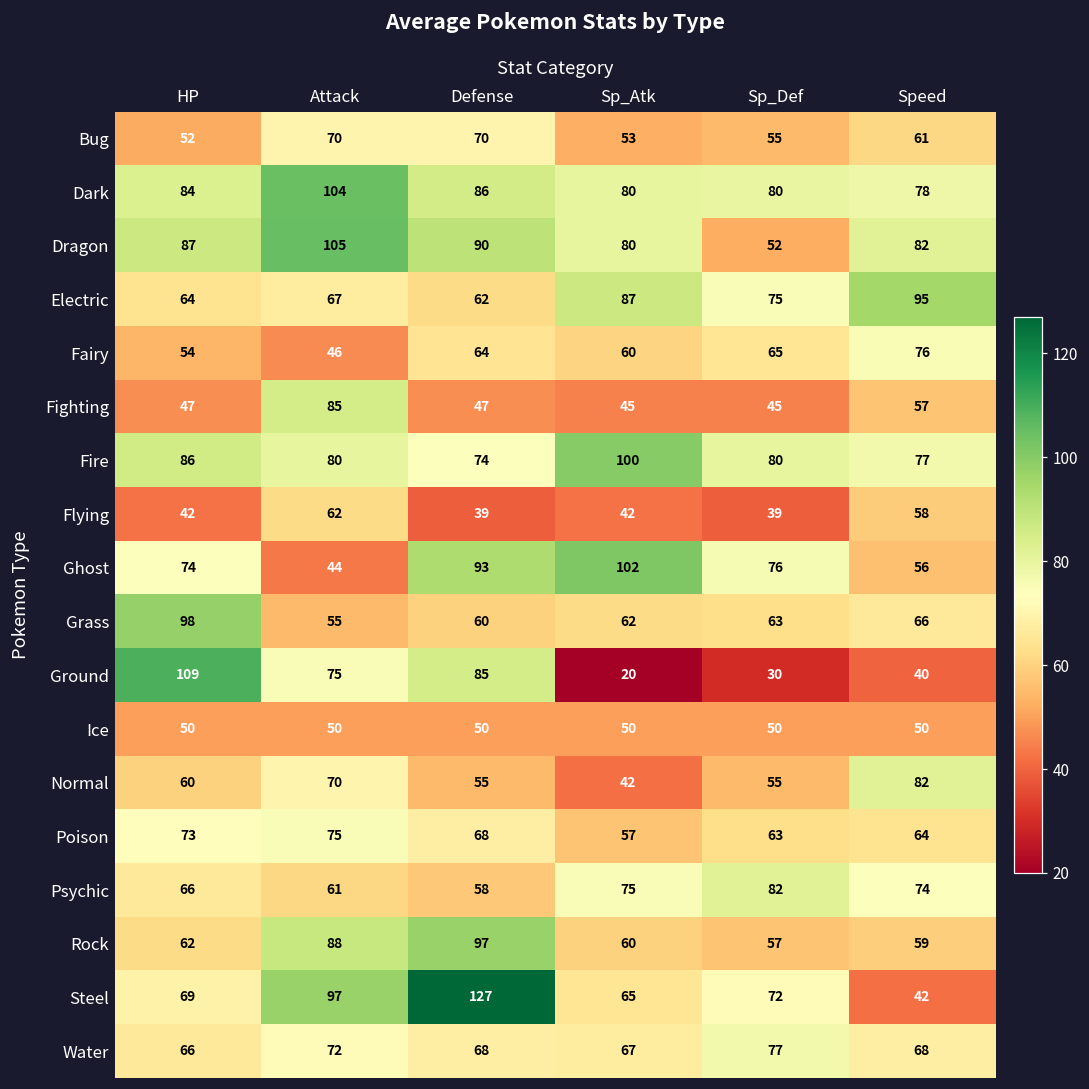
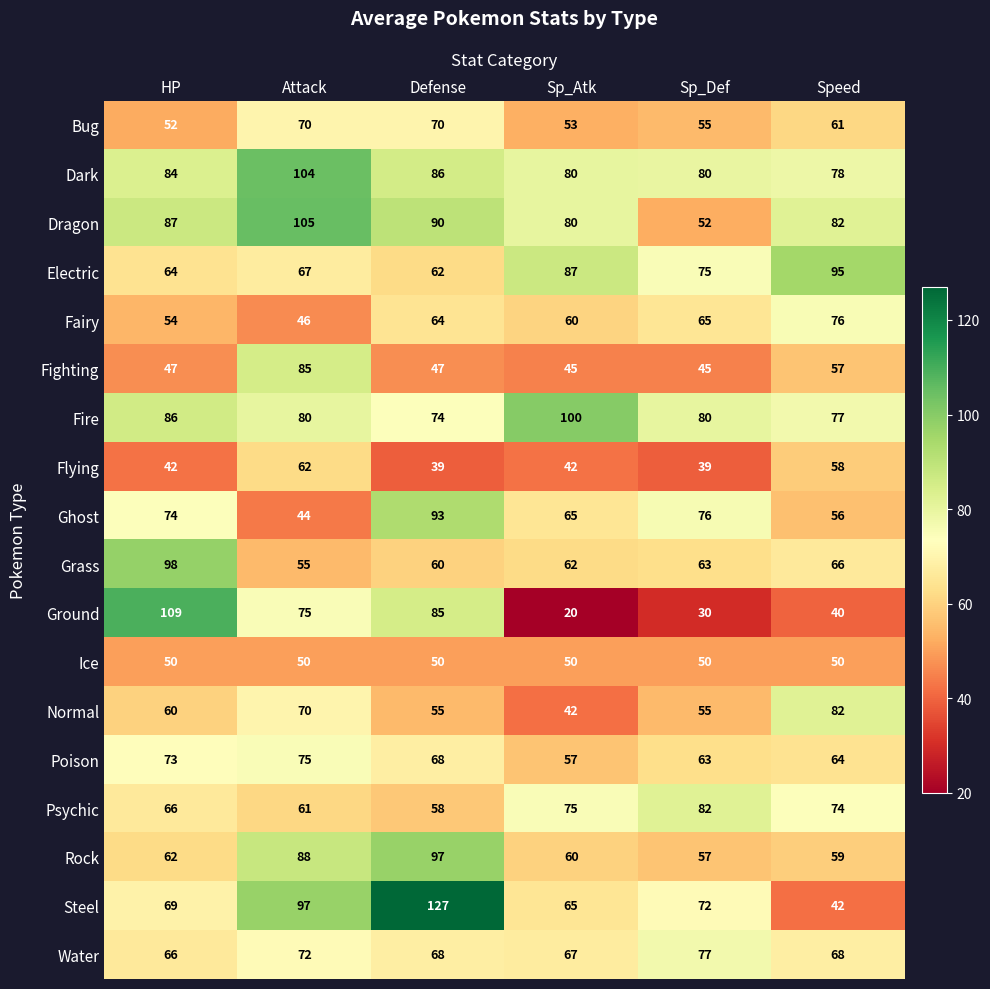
  {
    "Bug": {
      "HP": 52,
      "Attack": 70,
      "Defense": 70,
      "Sp_Atk": 53,
      "Sp_Def": 55,
      "Speed": 61
    },
    "Dark": {
      "HP": 84,
      "Attack": 104,
      "Defense": 86,
      "Sp_Atk": 80,
      "Sp_Def": 80,
      "Speed": 78
    },
    "Dragon": {
      "HP": 87,
      "Attack": 105,
      "Defense": 90,
      "Sp_Atk": 80,
      "Sp_Def": 52,
      "Speed": 82
    },
    "Electric": {
      "HP": 64,
      "Attack": 67,
      "Defense": 62,
      "Sp_Atk": 87,
      "Sp_Def": 75,
      "Speed": 95
    },
    "Fairy": {
      "HP": 54,
      "Attack": 46,
      "Defense": 64,
      "Sp_Atk": 60,
      "Sp_Def": 65,
      "Speed": 76
    },
    "Fighting": {
      "HP": 47,
      "Attack": 85,
      "Defense": 47,
      "Sp_Atk": 45,
      "Sp_Def": 45,
      "Speed": 57
    },
    "Fire": {
      "HP": 86,
      "Attack": 80,
      "Defense": 74,
      "Sp_Atk": 100,
      "Sp_Def": 80,
      "Speed": 77
    },
    "Flying": {
      "HP": 42,
      "Attack": 62,
      "Defense": 39,
      "Sp_Atk": 42,
      "Sp_Def": 39,
      "Speed": 58
    },
    "Ghost": {
      "HP": 74,
      "Attack": 44,
      "Defense": 93,
-     "Sp_Atk": 102,
+     "Sp_Atk": 65,
      "Sp_Def": 76,
      "Speed": 56
    },
    "Grass": {
      "HP": 98,
      "Attack": 55,
      "Defense": 60,
      "Sp_Atk": 62,
      "Sp_Def": 63,
      "Speed": 66
    },
    "Ground": {
      "HP": 109,
      "Attack": 75,
      "Defense": 85,
      "Sp_Atk": 20,
      "Sp_Def": 30,
      "Speed": 40
    },
    "Ice": {
      "HP": 50,
      "Attack": 50,
      "Defense": 50,
      "Sp_Atk": 50,
      "Sp_Def": 50,
      "Speed": 50
    },
    "Normal": {
      "HP": 60,
      "Attack": 70,
      "Defense": 55,
      "Sp_Atk": 42,
      "Sp_Def": 55,
      "Speed": 82
    },
    "Poison": {
      "HP": 73,
      "Attack": 75,
      "Defense": 68,
      "Sp_Atk": 57,
      "Sp_Def": 63,
      "Speed": 64
    },
    "Psychic": {
      "HP": 66,
      "Attack": 61,
      "Defense": 58,
      "Sp_Atk": 75,
      "Sp_Def": 82,
      "Speed": 74
    },
    "Rock": {
      "HP": 62,
      "Attack": 88,
      "Defense": 97,
      "Sp_Atk": 60,
      "Sp_Def": 57,
      "Speed": 59
    },
    "Steel": {
      "HP": 69,
      "Attack": 97,
      "Defense": 127,
      "Sp_Atk": 65,
      "Sp_Def": 72,
      "Speed": 42
    },
    "Water": {
      "HP": 66,
      "Attack": 72,
      "Defense": 68,
      "Sp_Atk": 67,
      "Sp_Def": 77,
      "Speed": 68
    }
  }
